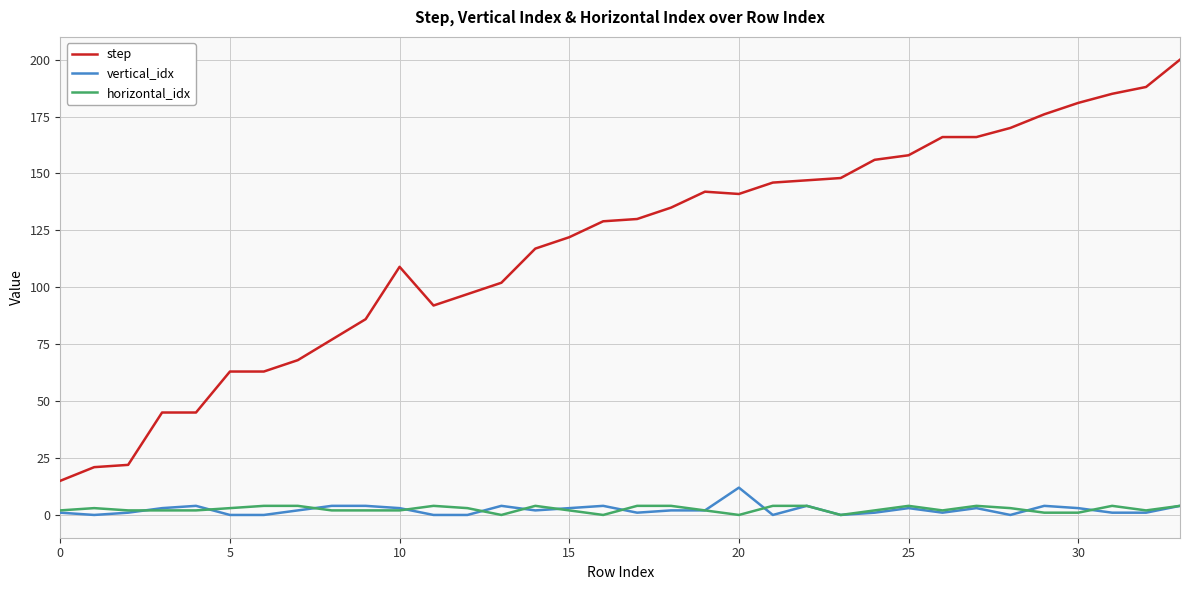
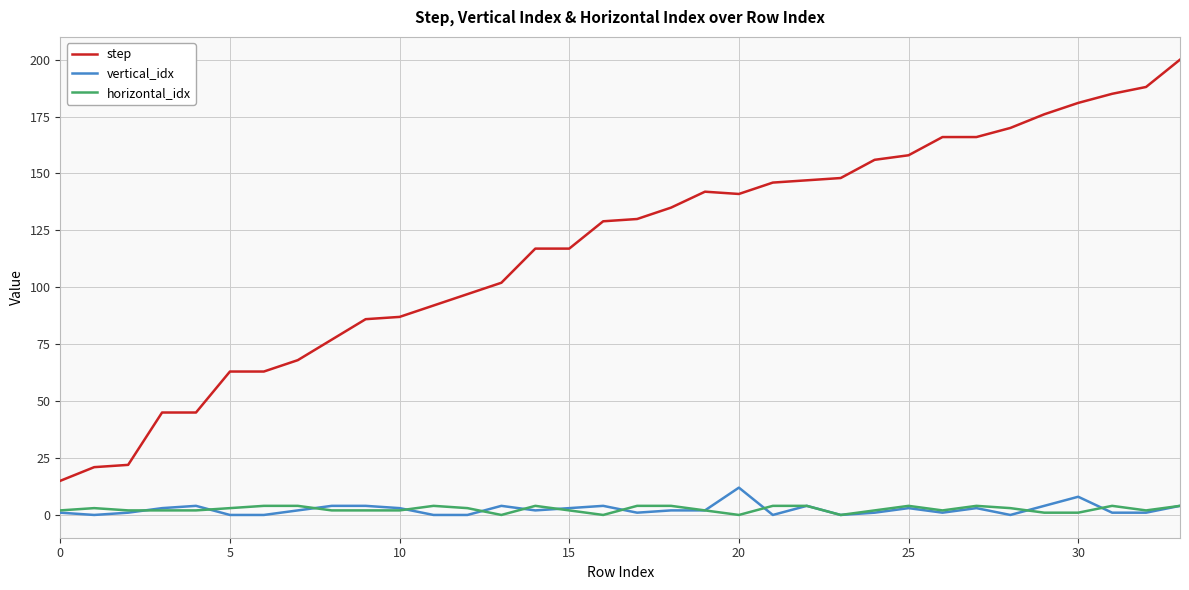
  {
    "step": {
      "0": 15,
      "5": 63,
-     "10": 109,
-     "15": 122,
+     "10": 87,
+     "15": 117,
      "20": 141,
      "25": 158,
      "30": 181
    },
    "vertical_idx": {
      "5": 0,
      "20": 12,
-     "30": 3
+     "30": 8
    },
    "horizontal_idx": {
      "5": 3,
      "20": 0,
      "30": 1
    }
  }
